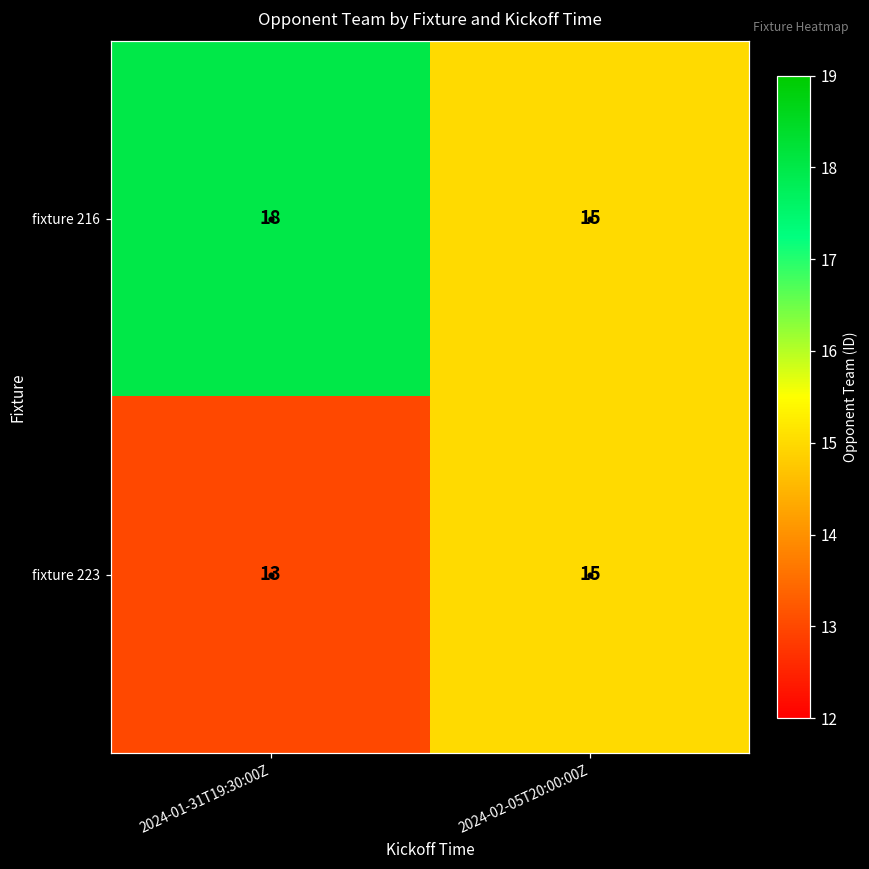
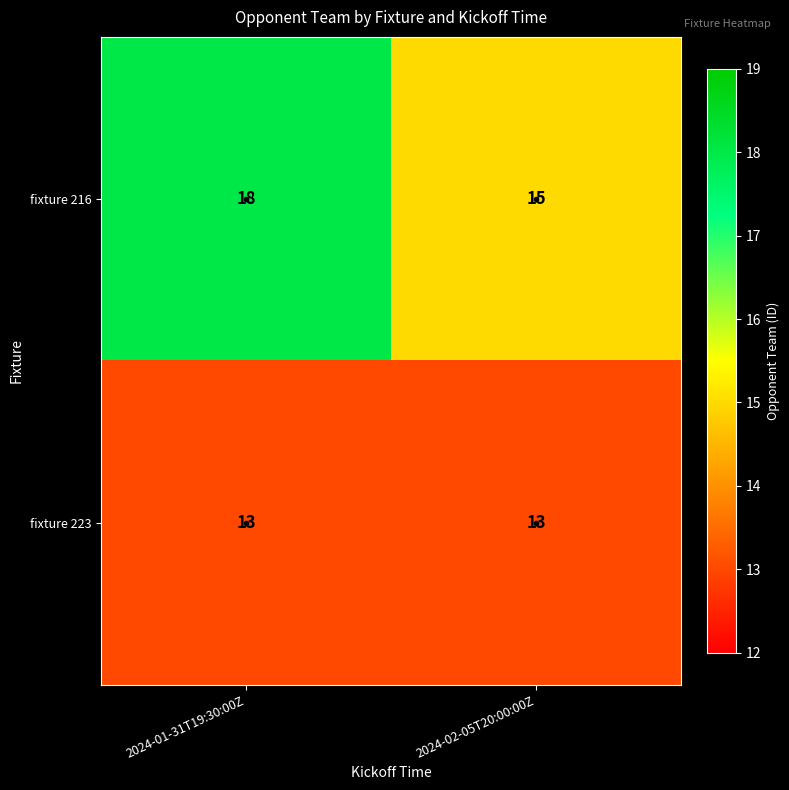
  {
    "fixture 223": {
-     "2024-02-05T20:00:00Z": 15
+     "2024-02-05T20:00:00Z": 13
    }
  }
